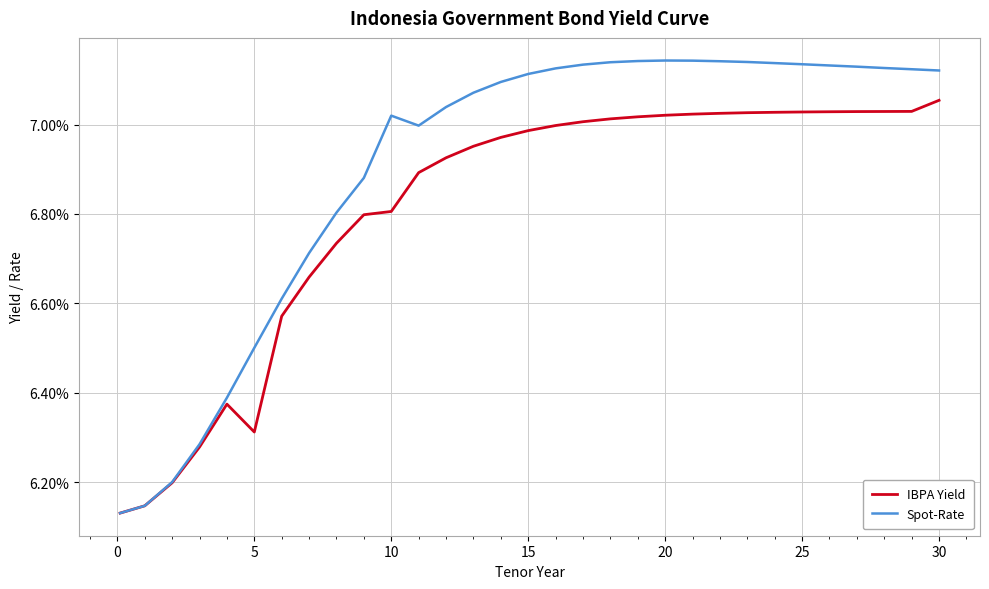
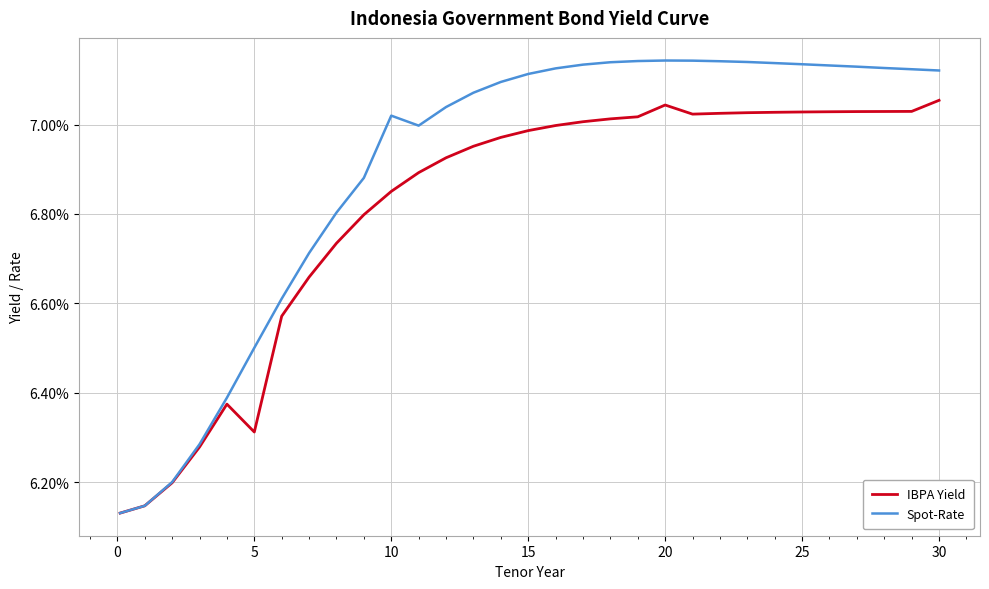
  {
    "IBPA Yield": {
      "5": "6.31%",
-     "10": "6.81%",
+     "10": "6.85%",
      "15": "6.99%",
-     "20": "7.02%",
+     "20": "7.04%",
      "25": "7.03%",
      "30": "7.05%"
    },
    "Spot-Rate": {
      "5": "6.50%",
      "10": "7.02%",
      "15": "7.11%",
      "20": "7.14%",
      "25": "7.14%",
      "30": "7.12%"
    }
  }
